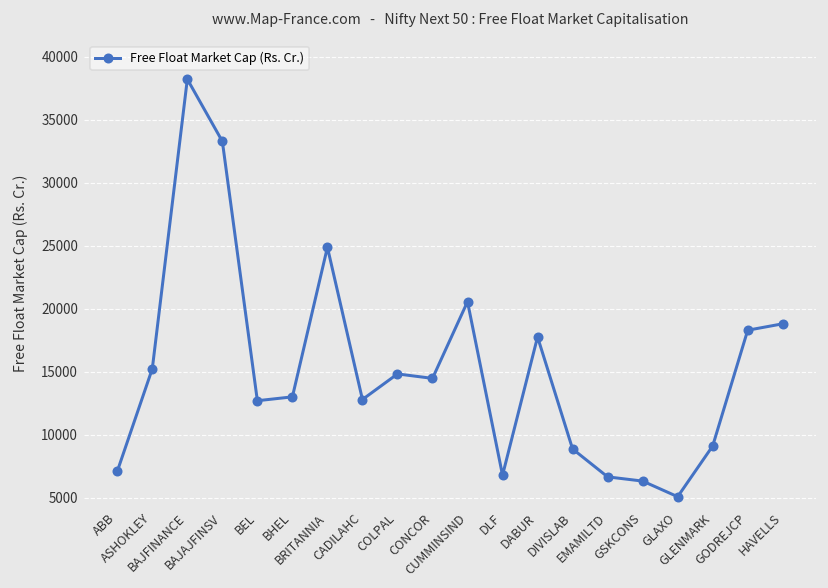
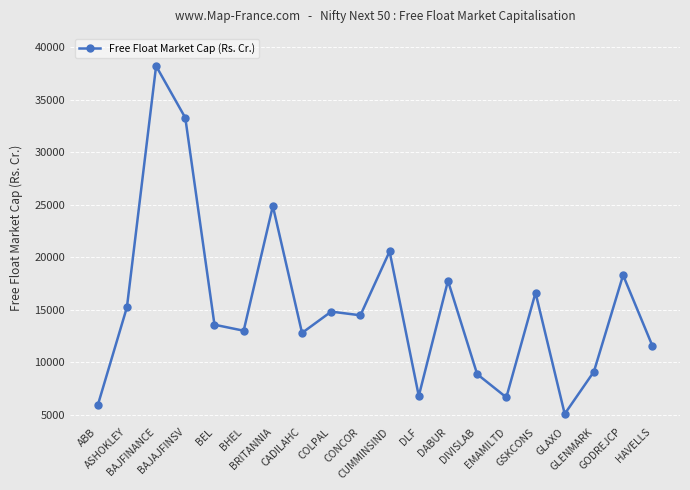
  {
-   "ABB": 7100,
+   "ABB": 5900,
    "ASHOKLEY": 15200,
    "BAJFINANCE": 38200,
    "BAJAJFINSV": 33300,
-   "BEL": 12700,
+   "BEL": 13600,
    "BHEL": 13000,
    "BRITANNIA": 24900,
    "CADILAHC": 12800,
    "COLPAL": 14800,
    "CONCOR": 14500,
    "CUMMINSIND": 20600,
    "DLF": 6800,
    "DABUR": 17800,
    "DIVISLAB": 8900,
    "EMAMILTD": 6700,
-   "GSKCONS": 6300,
+   "GSKCONS": 16600,
    "GLAXO": 5100,
    "GLENMARK": 9100,
    "GODREJCP": 18300,
-   "HAVELLS": 18800
+   "HAVELLS": 11600
  }
